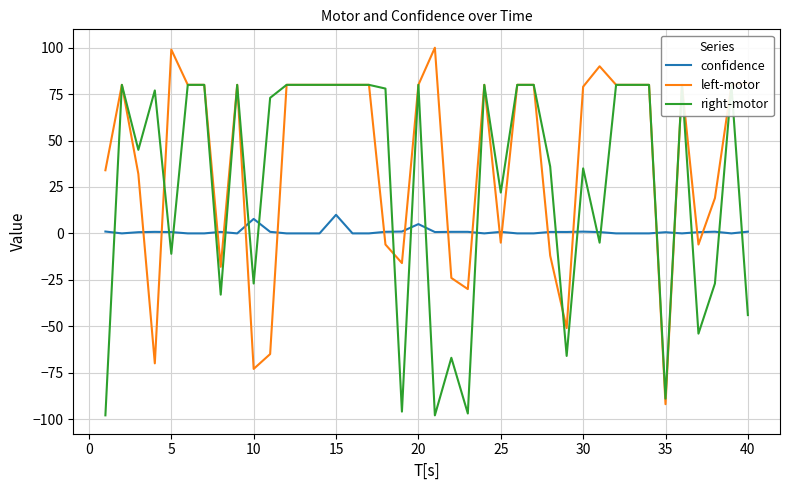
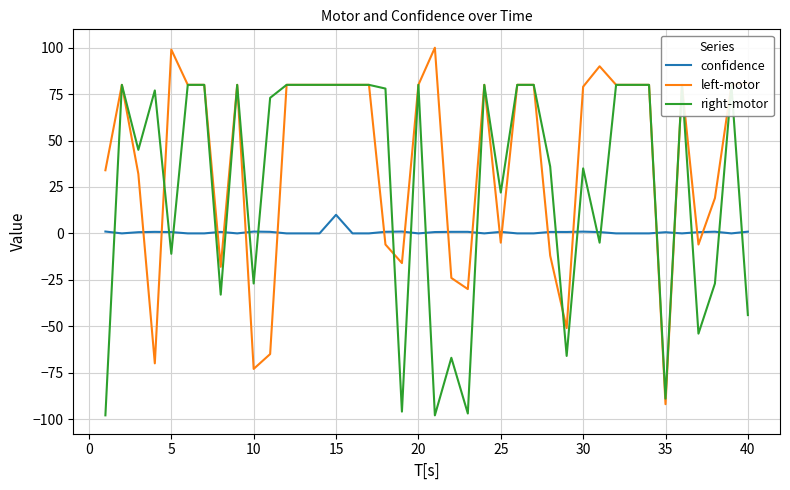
  {
    "confidence": {
      "5": 1,
-     "10": 8,
+     "10": 1,
      "15": 10,
-     "20": 5,
+     "20": 0,
      "25": 1,
      "30": 1,
      "35": 1,
      "40": 1
    },
    "left-motor": {
      "5": 99,
      "10": -73,
      "25": -5,
      "30": 79,
      "35": -92
    },
    "right-motor": {
      "5": -11,
      "10": -27,
      "25": 22,
      "30": 35,
      "35": -89,
      "40": -44
    }
  }
